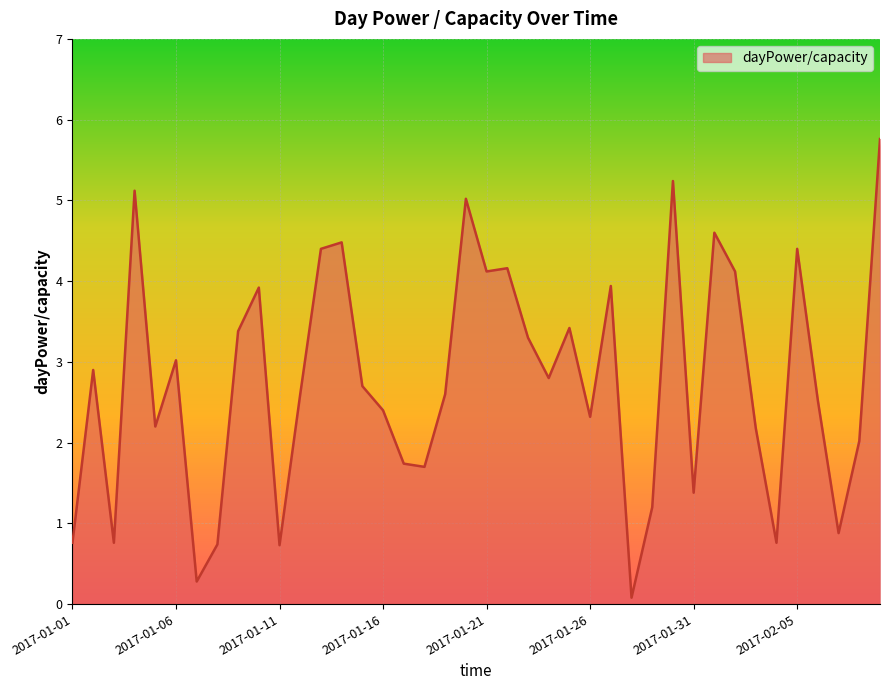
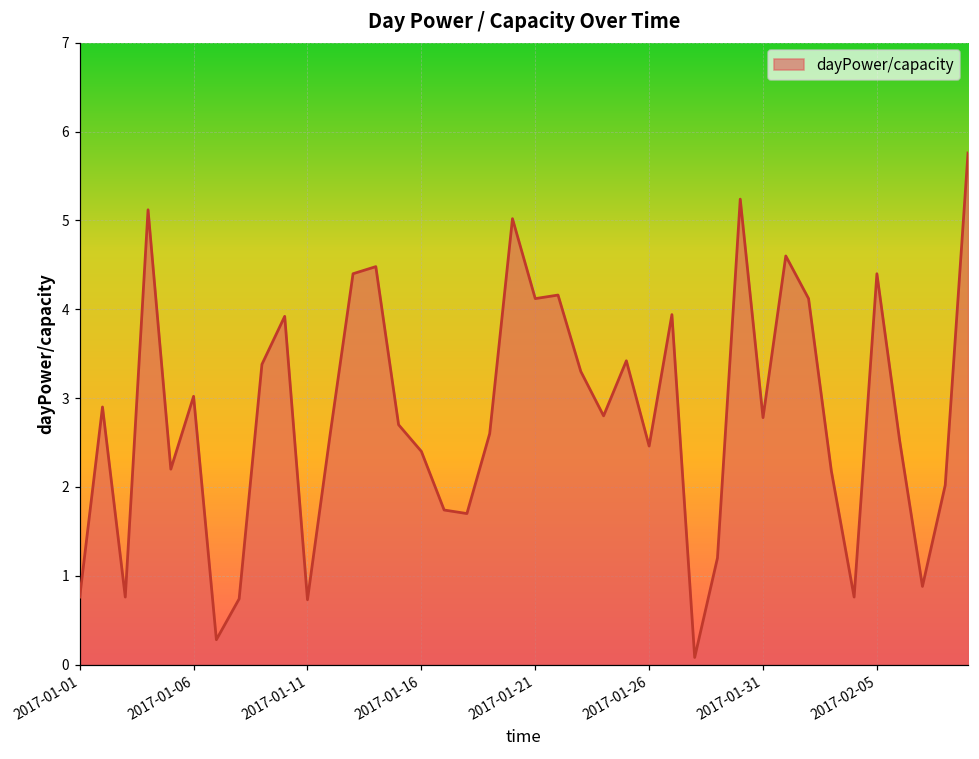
  {
    "2017-01-01": 0.8,
    "2017-01-06": 3.0,
    "2017-01-11": 0.7,
    "2017-01-16": 2.4,
    "2017-01-21": 4.1,
-   "2017-01-26": 2.3,
-   "2017-01-31": 1.4,
+   "2017-01-26": 2.5,
+   "2017-01-31": 2.8,
    "2017-02-05": 4.4
  }
